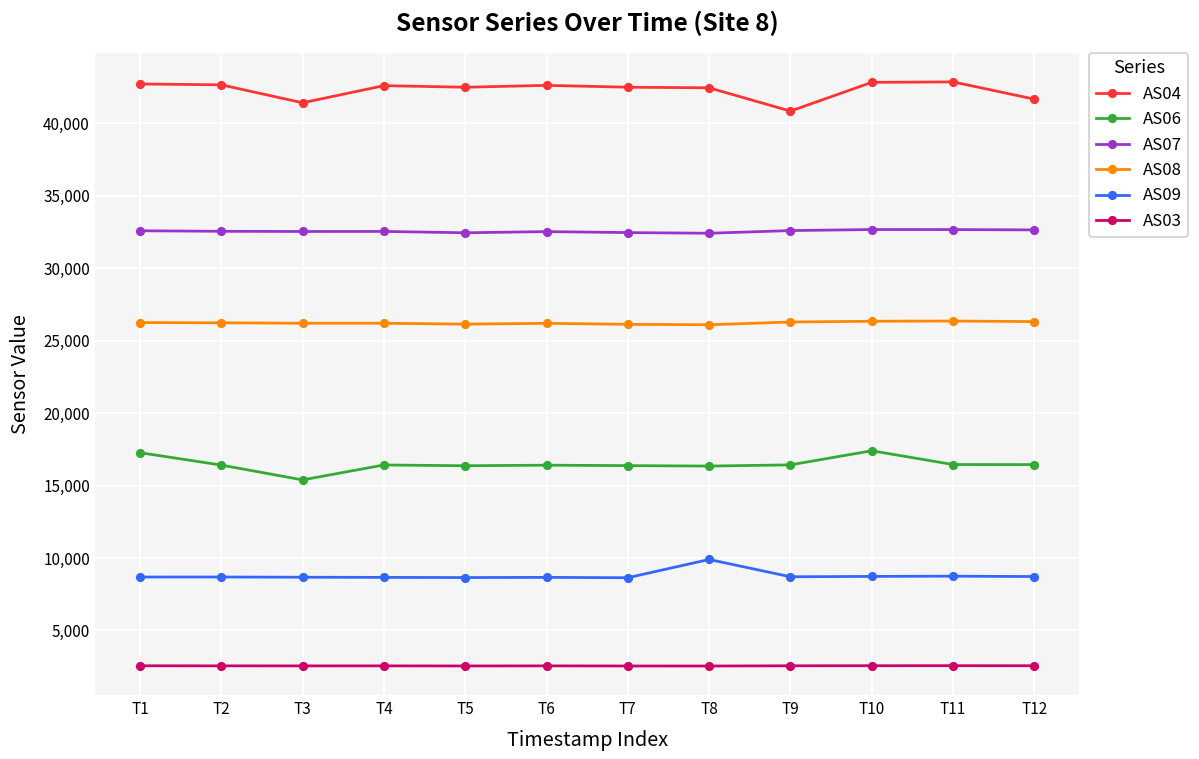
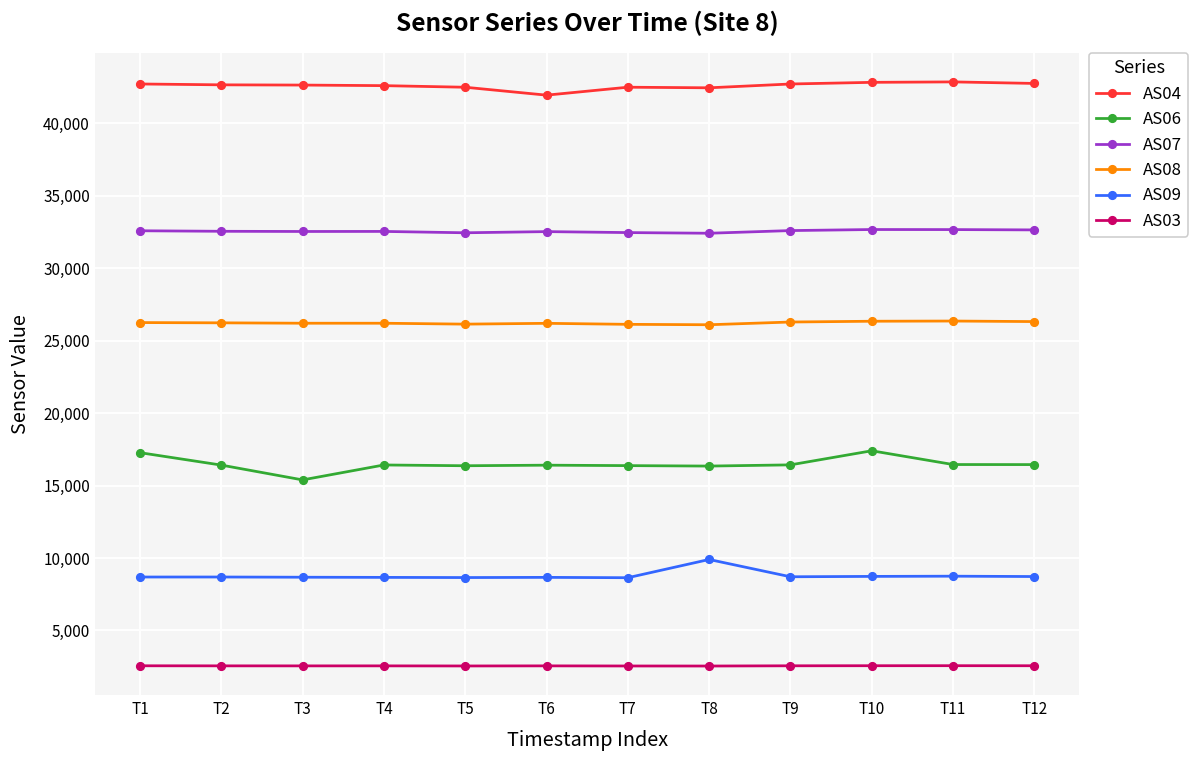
  {
    "AS04": {
      "T1": "42,700",
      "T2": "42,700",
-     "T3": "41,400",
+     "T3": "42,600",
      "T4": "42,600",
      "T5": "42,500",
-     "T6": "42,600",
+     "T6": "42,000",
      "T7": "42,500",
      "T8": "42,500",
-     "T9": "40,900",
+     "T9": "42,700",
      "T10": "42,800",
      "T11": "42,900",
-     "T12": "41,700"
+     "T12": "42,800"
    },
    "AS06": {
      "T1": "17,300",
      "T2": "16,400",
      "T3": "15,400",
      "T4": "16,400",
      "T5": "16,400",
      "T6": "16,400",
      "T7": "16,400",
      "T8": "16,300",
      "T9": "16,400",
      "T10": "17,400",
      "T11": "16,500",
      "T12": "16,400"
    },
    "AS07": {
      "T1": "32,600",
      "T2": "32,600",
      "T3": "32,500",
      "T4": "32,500",
      "T5": "32,500",
      "T6": "32,500",
      "T7": "32,500",
      "T8": "32,400",
      "T9": "32,600",
      "T10": "32,700",
      "T11": "32,700",
      "T12": "32,600"
    },
    "AS08": {
      "T1": "26,300",
      "T2": "26,200",
      "T3": "26,200",
      "T4": "26,200",
      "T5": "26,100",
      "T6": "26,200",
      "T7": "26,100",
      "T8": "26,100",
      "T9": "26,300",
      "T10": "26,300",
      "T11": "26,400",
      "T12": "26,300"
    },
    "AS09": {
      "T1": "8,700",
      "T2": "8,700",
      "T3": "8,700",
      "T4": "8,700",
      "T5": "8,700",
      "T6": "8,700",
      "T7": "8,600",
      "T8": "9,900",
      "T9": "8,700",
      "T10": "8,700",
      "T11": "8,700",
      "T12": "8,700"
    },
    "AS03": {
      "T1": "2,600",
      "T2": "2,600",
      "T3": "2,600",
      "T4": "2,600",
      "T5": "2,500",
      "T6": "2,600",
      "T7": "2,500",
      "T8": "2,500",
      "T9": "2,600",
      "T10": "2,600",
      "T11": "2,600",
      "T12": "2,600"
    }
  }
